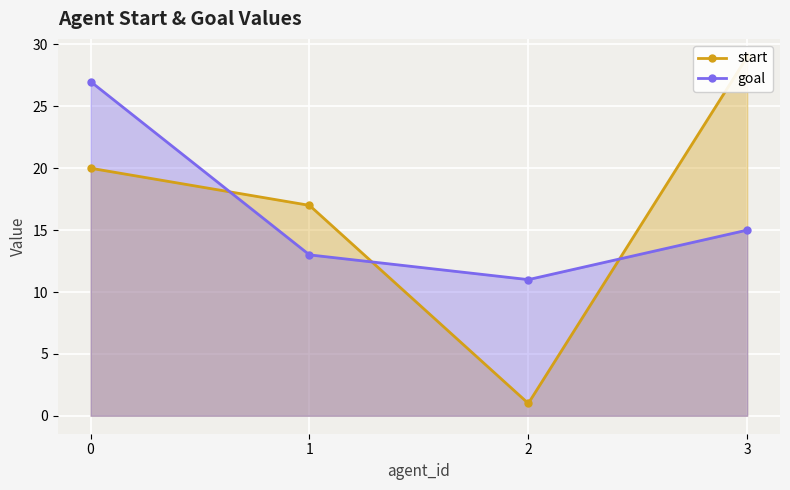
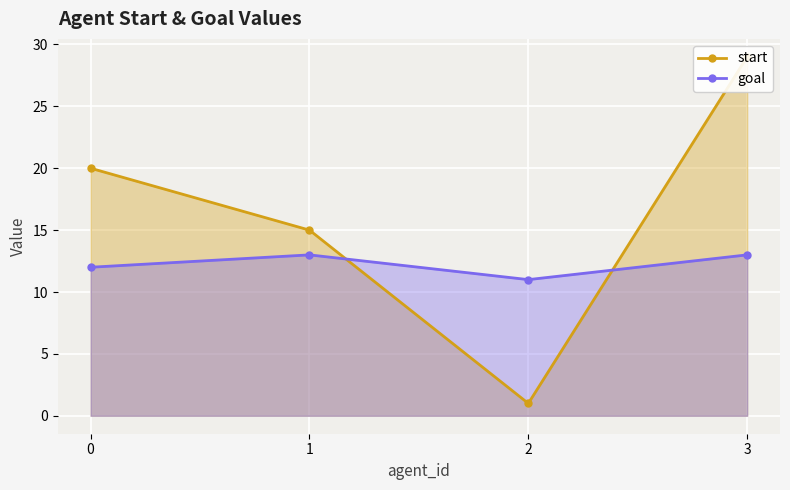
  {
    "start": {
      "0": 20,
-     "1": 17,
+     "1": 15,
      "2": 1
    },
    "goal": {
-     "0": 27,
+     "0": 12,
      "1": 13,
      "2": 11,
-     "3": 15
+     "3": 13
    }
  }
